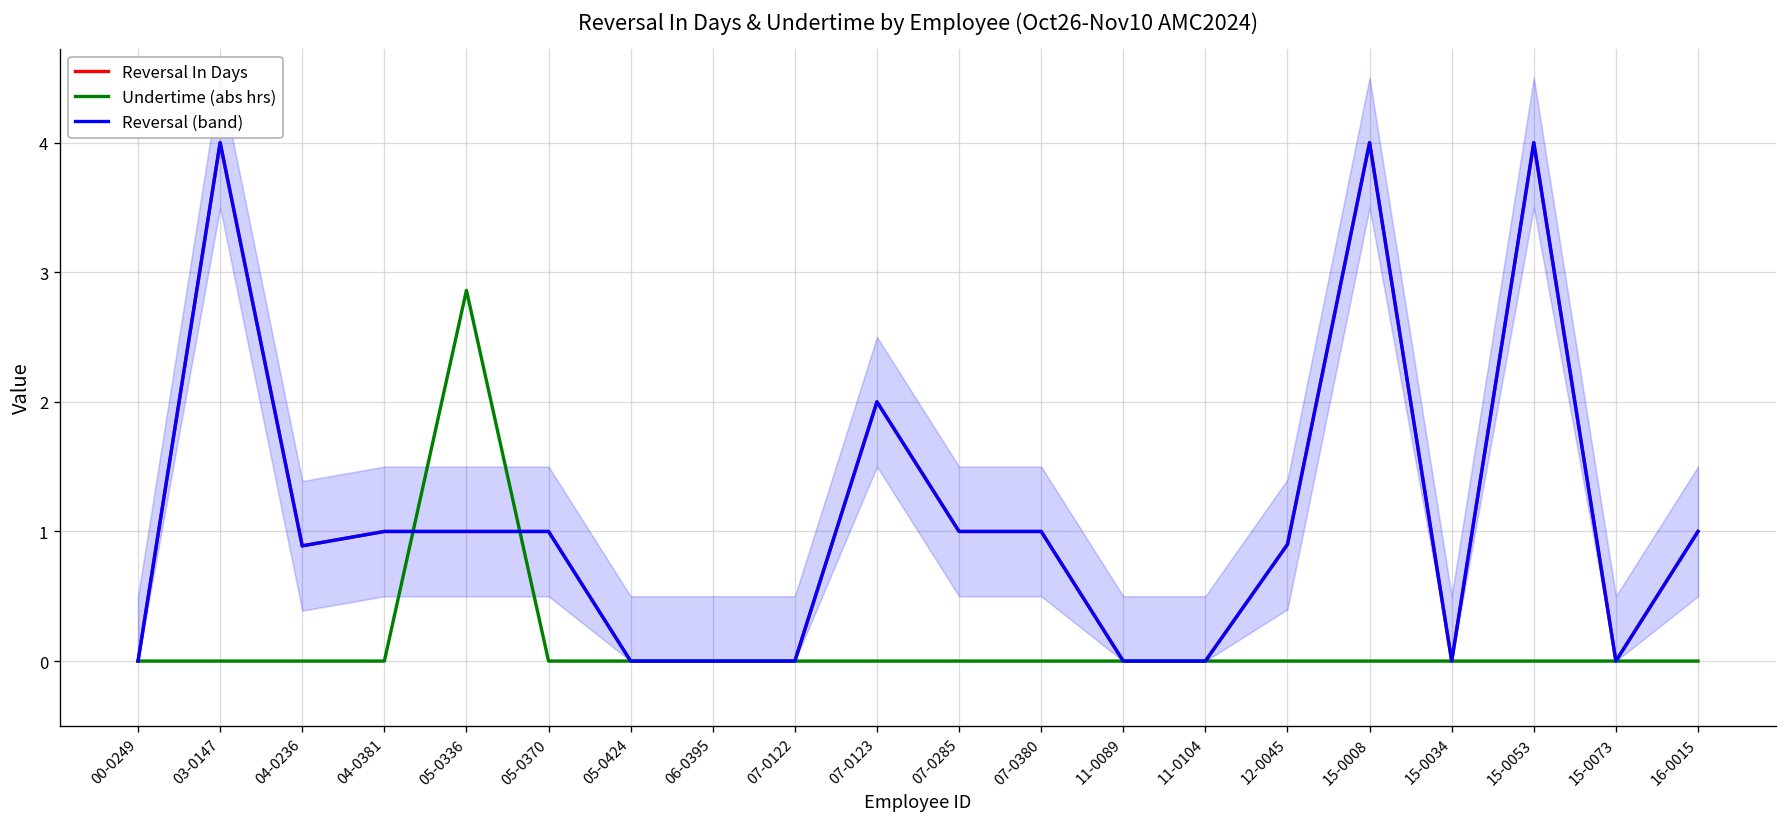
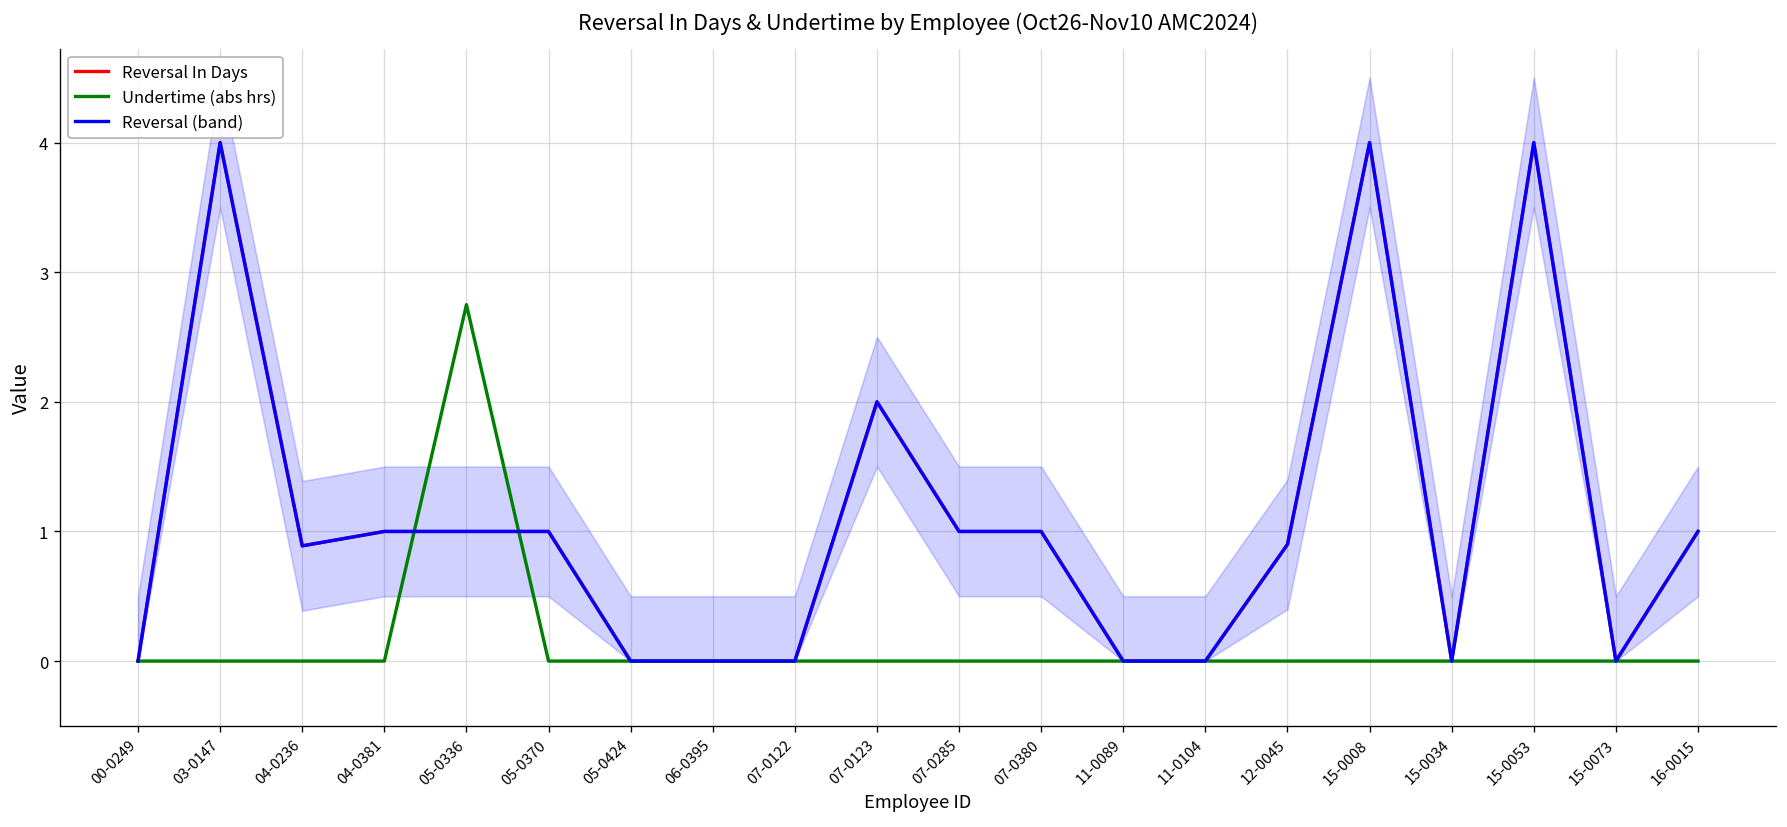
  {
    "Undertime (abs hrs)": {
      "03-0147": 0.00,
      "04-0236": 0.00,
      "04-0381": 0.00,
-     "05-0336": 2.86,
+     "05-0336": 2.75,
      "05-0370": 0.00,
      "07-0123": 0.00,
      "07-0285": 0.00,
      "07-0380": 0.00,
      "12-0045": 0.00,
      "15-0008": 0.00,
      "15-0053": 0.00,
      "16-0015": 0.00
    }
  }
